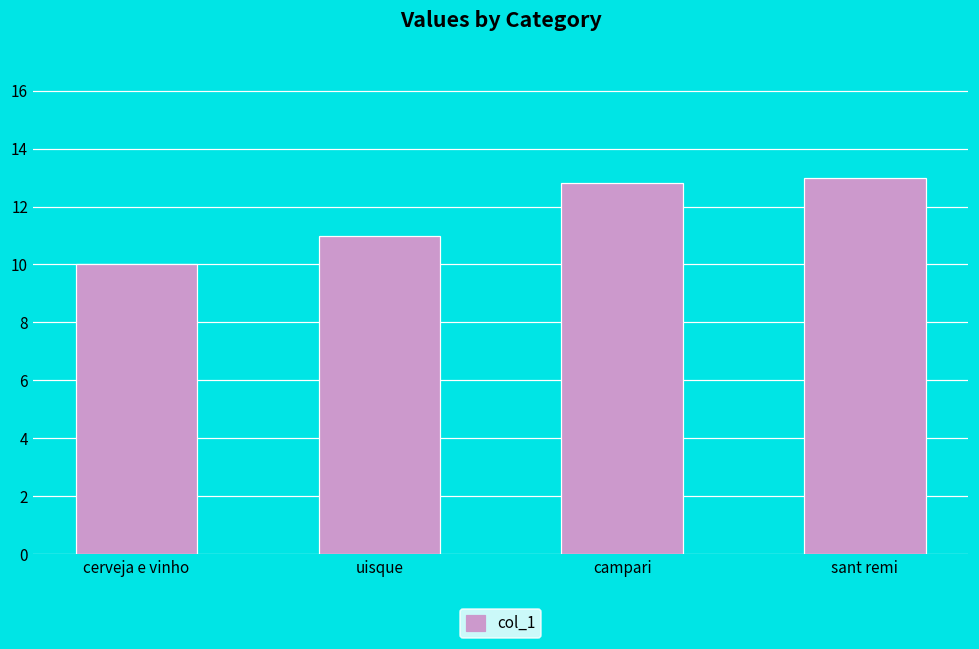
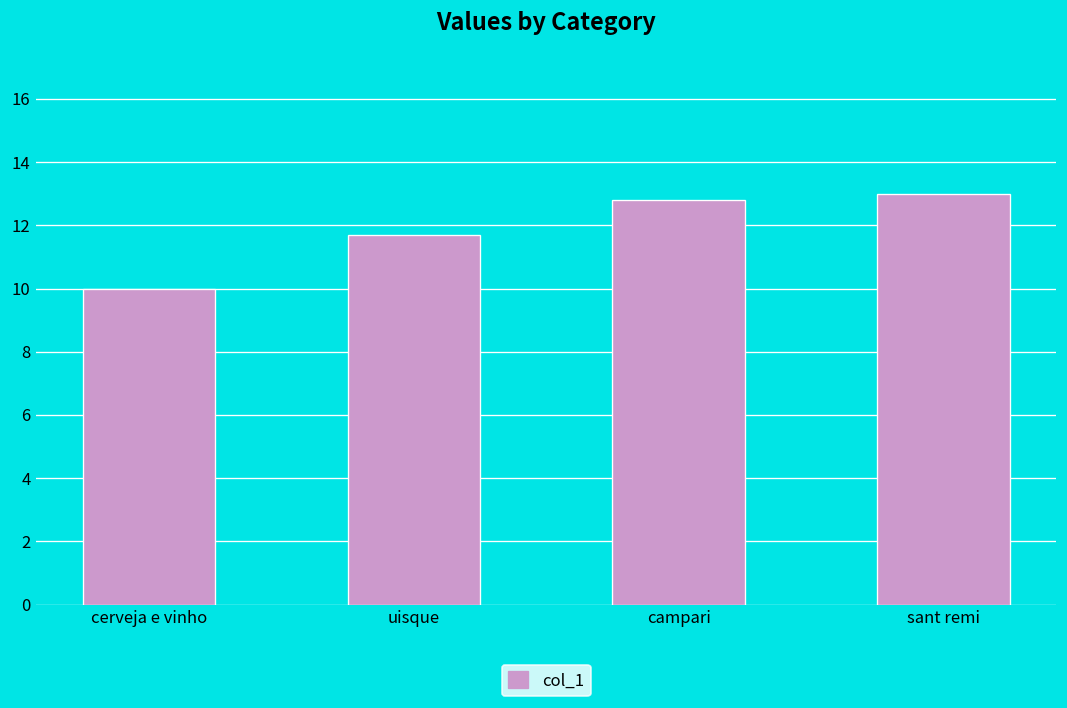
  {
    "cerveja e vinho": 10.0,
-   "uisque": 11.0,
+   "uisque": 11.7,
    "campari": 12.8,
    "sant remi": 13.0
  }
